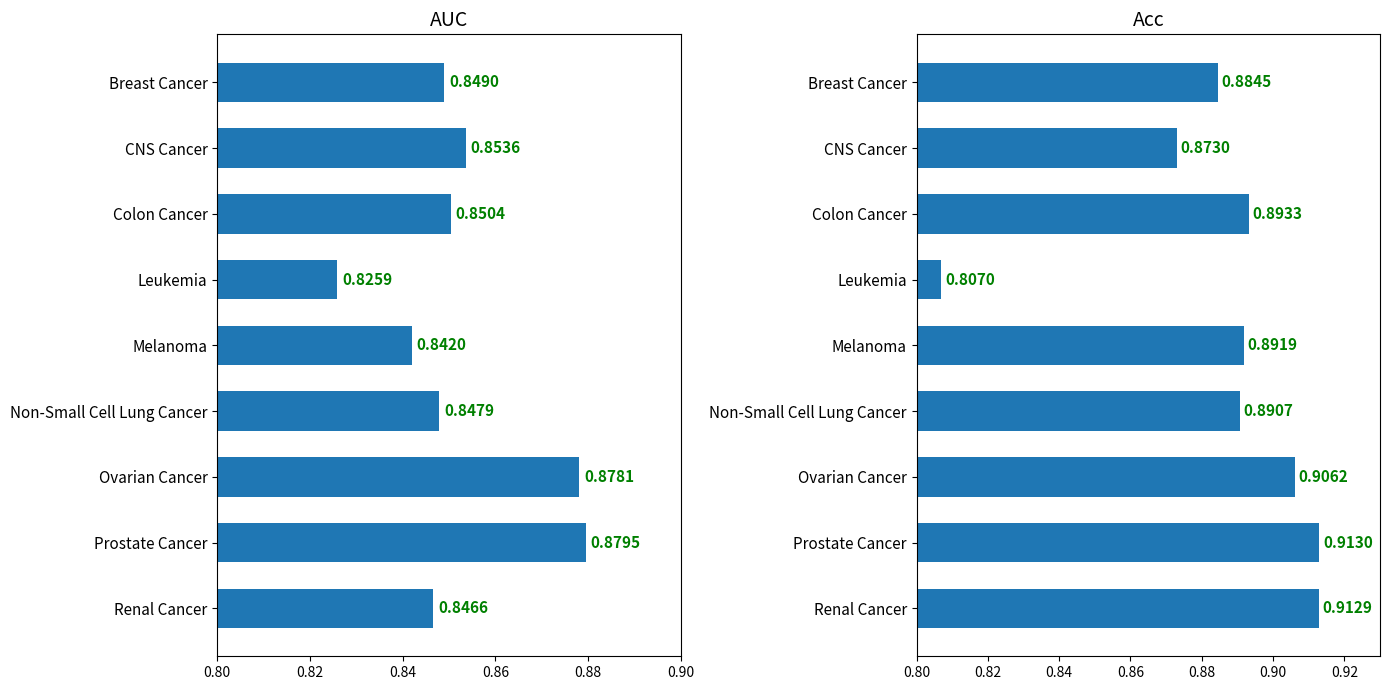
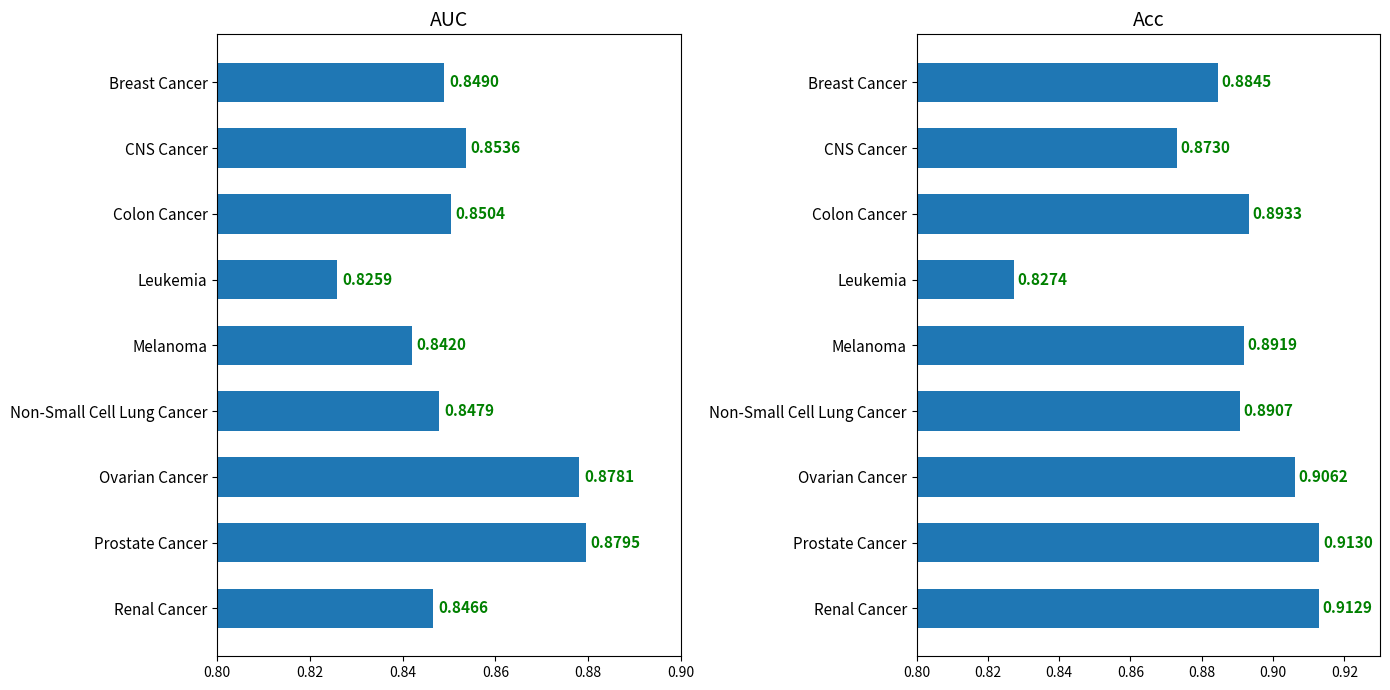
  {
    "AUC": {
      "Breast Cancer": 0.8490,
      "CNS Cancer": 0.8536,
      "Colon Cancer": 0.8504,
      "Leukemia": 0.8259,
      "Melanoma": 0.8420,
      "Non-Small Cell Lung Cancer": 0.8479,
      "Ovarian Cancer": 0.8781,
      "Prostate Cancer": 0.8795,
      "Renal Cancer": 0.8466
    },
    "Acc": {
      "Breast Cancer": 0.8845,
      "CNS Cancer": 0.8730,
      "Colon Cancer": 0.8933,
-     "Leukemia": 0.8070,
+     "Leukemia": 0.8274,
      "Melanoma": 0.8919,
      "Non-Small Cell Lung Cancer": 0.8907,
      "Ovarian Cancer": 0.9062,
      "Prostate Cancer": 0.9130,
      "Renal Cancer": 0.9129
    }
  }
